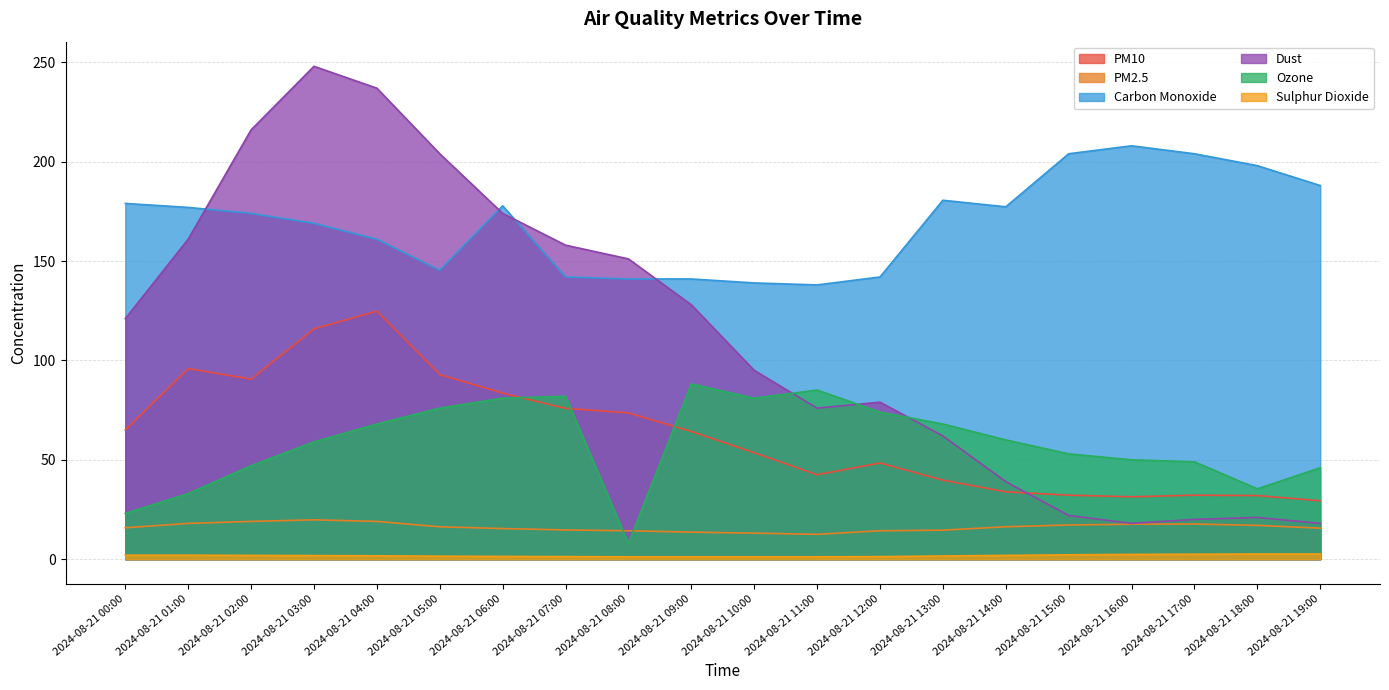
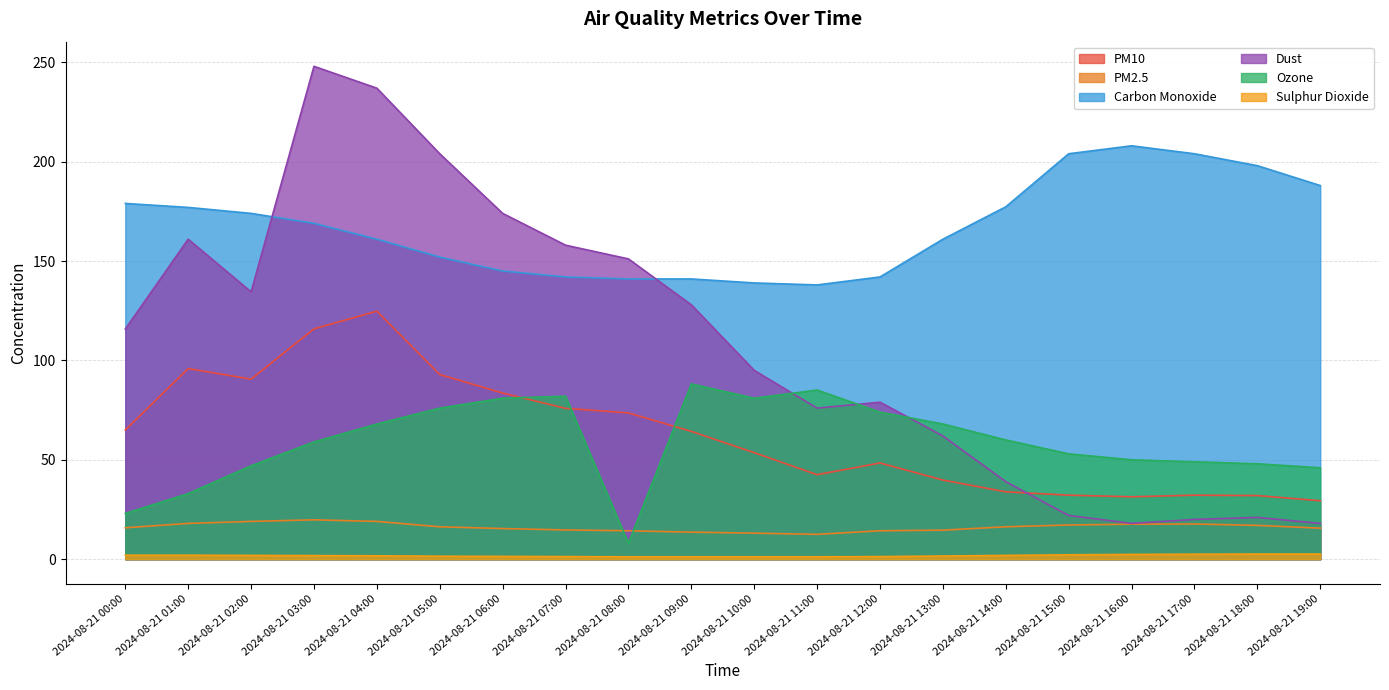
  {
    "Carbon Monoxide": {
      "2024-08-21 00:00": 179,
      "2024-08-21 01:00": 177,
      "2024-08-21 02:00": 174,
      "2024-08-21 03:00": 169,
      "2024-08-21 04:00": 161,
-     "2024-08-21 05:00": 145,
-     "2024-08-21 06:00": 178,
+     "2024-08-21 05:00": 152,
+     "2024-08-21 06:00": 145,
      "2024-08-21 07:00": 142,
      "2024-08-21 08:00": 141,
      "2024-08-21 09:00": 141,
      "2024-08-21 10:00": 139,
      "2024-08-21 11:00": 138,
      "2024-08-21 12:00": 142,
-     "2024-08-21 13:00": 181,
+     "2024-08-21 13:00": 161,
      "2024-08-21 14:00": 177,
      "2024-08-21 15:00": 204,
      "2024-08-21 16:00": 208,
      "2024-08-21 17:00": 204,
      "2024-08-21 18:00": 198,
      "2024-08-21 19:00": 188
    },
    "Dust": {
-     "2024-08-21 00:00": 121,
+     "2024-08-21 00:00": 116,
      "2024-08-21 01:00": 161,
-     "2024-08-21 02:00": 216,
+     "2024-08-21 02:00": 135,
      "2024-08-21 03:00": 248,
      "2024-08-21 04:00": 237,
      "2024-08-21 05:00": 204,
      "2024-08-21 06:00": 174,
      "2024-08-21 07:00": 158,
      "2024-08-21 08:00": 151,
      "2024-08-21 09:00": 128,
      "2024-08-21 10:00": 95,
      "2024-08-21 11:00": 76,
      "2024-08-21 12:00": 79,
      "2024-08-21 13:00": 62,
      "2024-08-21 14:00": 39,
      "2024-08-21 15:00": 22,
      "2024-08-21 17:00": 20,
      "2024-08-21 18:00": 21,
      "2024-08-21 19:00": 18
    },
    "Ozone": {
      "2024-08-21 00:00": 23,
      "2024-08-21 01:00": 33,
      "2024-08-21 02:00": 47,
      "2024-08-21 03:00": 59,
      "2024-08-21 04:00": 68,
      "2024-08-21 05:00": 76,
      "2024-08-21 06:00": 81,
      "2024-08-21 07:00": 82,
      "2024-08-21 08:00": 8,
      "2024-08-21 09:00": 88,
      "2024-08-21 10:00": 81,
      "2024-08-21 11:00": 85,
      "2024-08-21 12:00": 74,
      "2024-08-21 13:00": 68,
      "2024-08-21 14:00": 60,
      "2024-08-21 15:00": 53,
      "2024-08-21 16:00": 50,
      "2024-08-21 17:00": 49,
-     "2024-08-21 18:00": 35,
+     "2024-08-21 18:00": 48,
      "2024-08-21 19:00": 46
    }
  }
